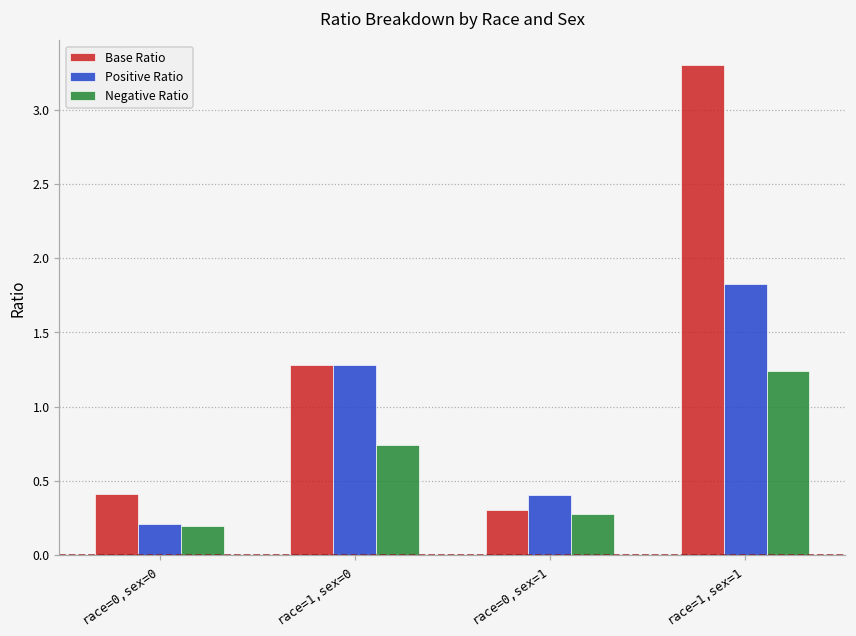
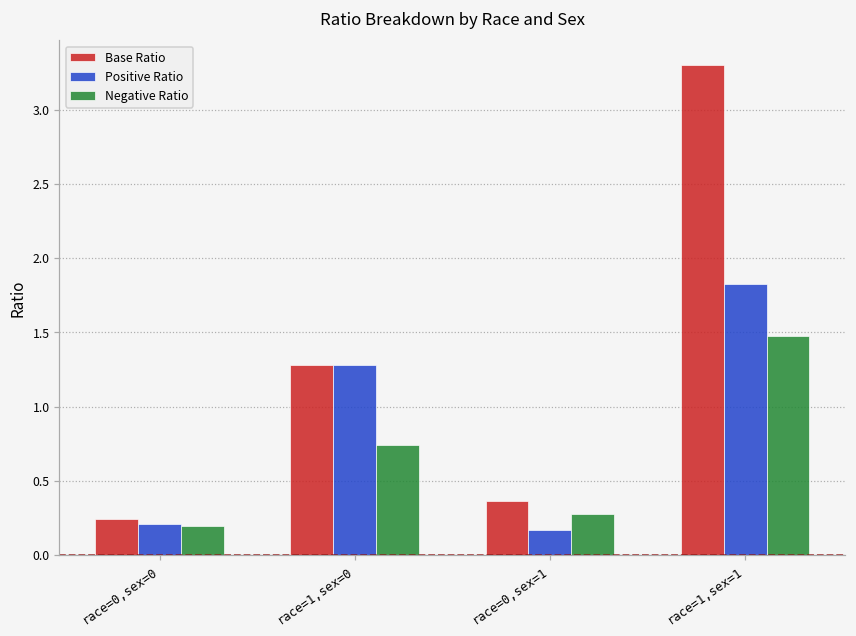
  {
    "Base Ratio": {
-     "race=0,sex=0": 0.41,
+     "race=0,sex=0": 0.25,
      "race=1,sex=0": 1.28,
-     "race=0,sex=1": 0.30,
+     "race=0,sex=1": 0.37,
      "race=1,sex=1": 3.30
    },
    "Positive Ratio": {
      "race=0,sex=0": 0.21,
      "race=1,sex=0": 1.28,
-     "race=0,sex=1": 0.41,
+     "race=0,sex=1": 0.17,
      "race=1,sex=1": 1.83
    },
    "Negative Ratio": {
      "race=0,sex=0": 0.19,
      "race=1,sex=0": 0.74,
      "race=0,sex=1": 0.27,
-     "race=1,sex=1": 1.24
+     "race=1,sex=1": 1.47
    }
  }
